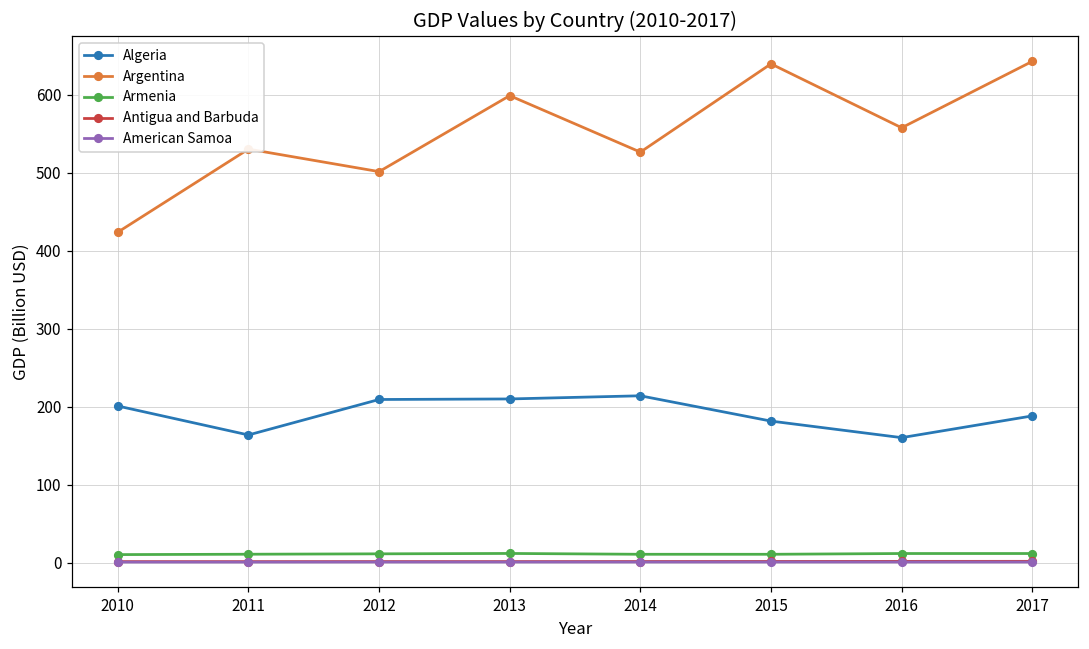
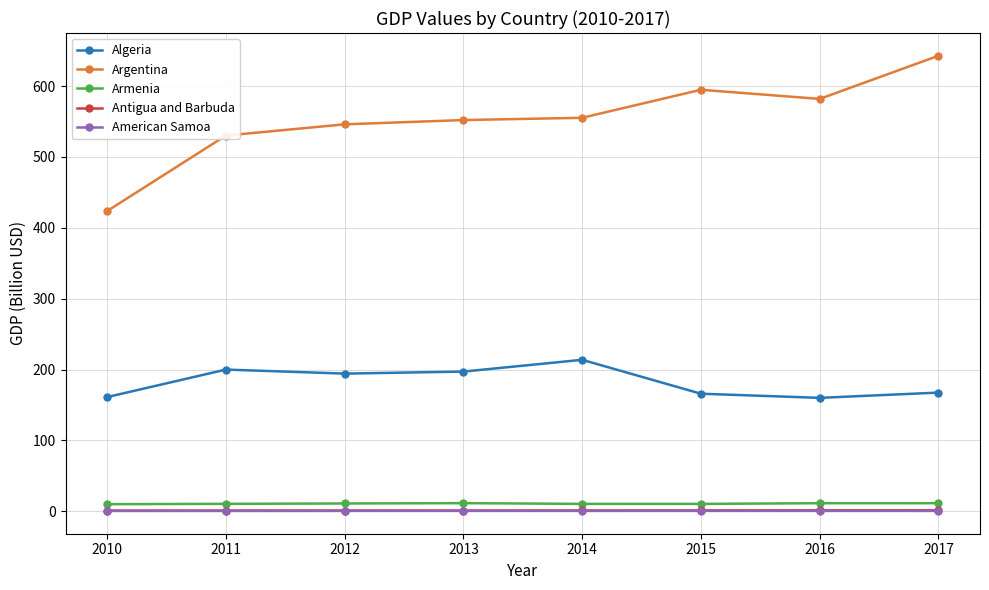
  {
    "Algeria": {
-     "2010": 200,
-     "2011": 160,
-     "2012": 210,
-     "2013": 210,
+     "2010": 160,
+     "2011": 200,
+     "2012": 190,
+     "2013": 200,
      "2014": 210,
-     "2015": 180,
+     "2015": 170,
      "2016": 160,
-     "2017": 190
+     "2017": 170
    },
    "Argentina": {
      "2010": 420,
-     "2012": 500,
-     "2013": 600,
-     "2014": 530,
-     "2015": 640,
-     "2016": 560,
+     "2012": 550,
+     "2013": 550,
+     "2014": 560,
+     "2015": 590,
+     "2016": 580,
      "2017": 640
    },
    "Armenia": {
      "2010": 10,
      "2011": 10,
      "2012": 10,
      "2013": 10,
      "2014": 10,
      "2015": 10,
      "2016": 10,
      "2017": 10
    }
  }
